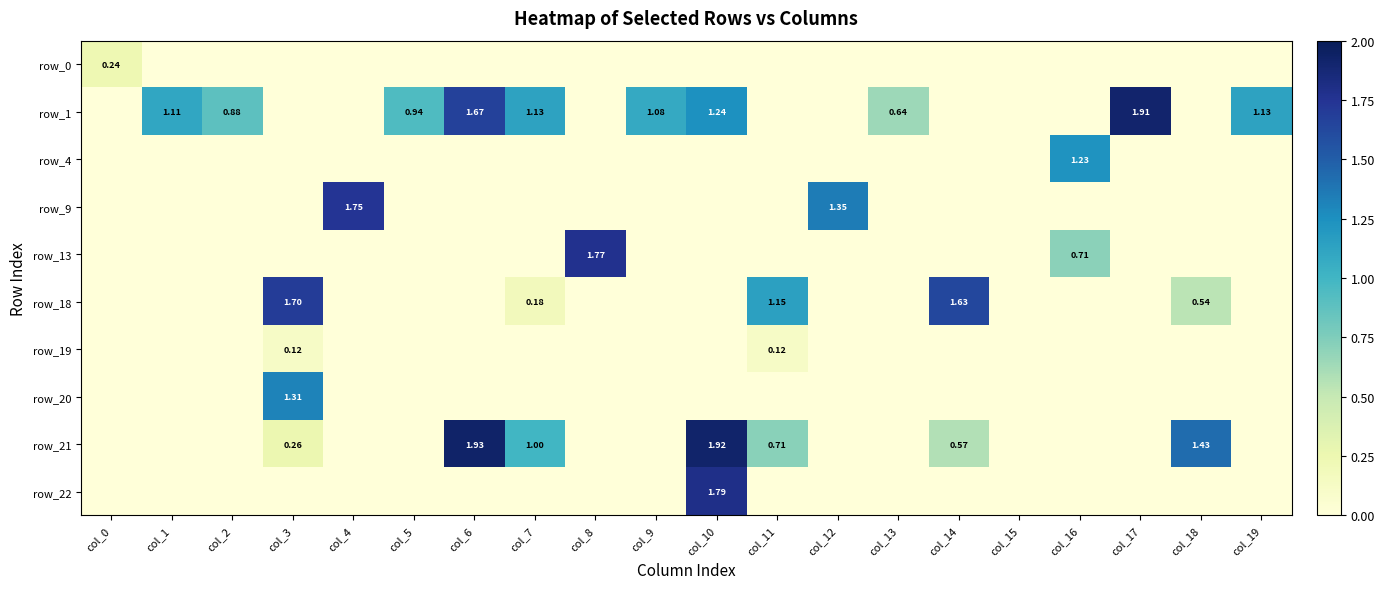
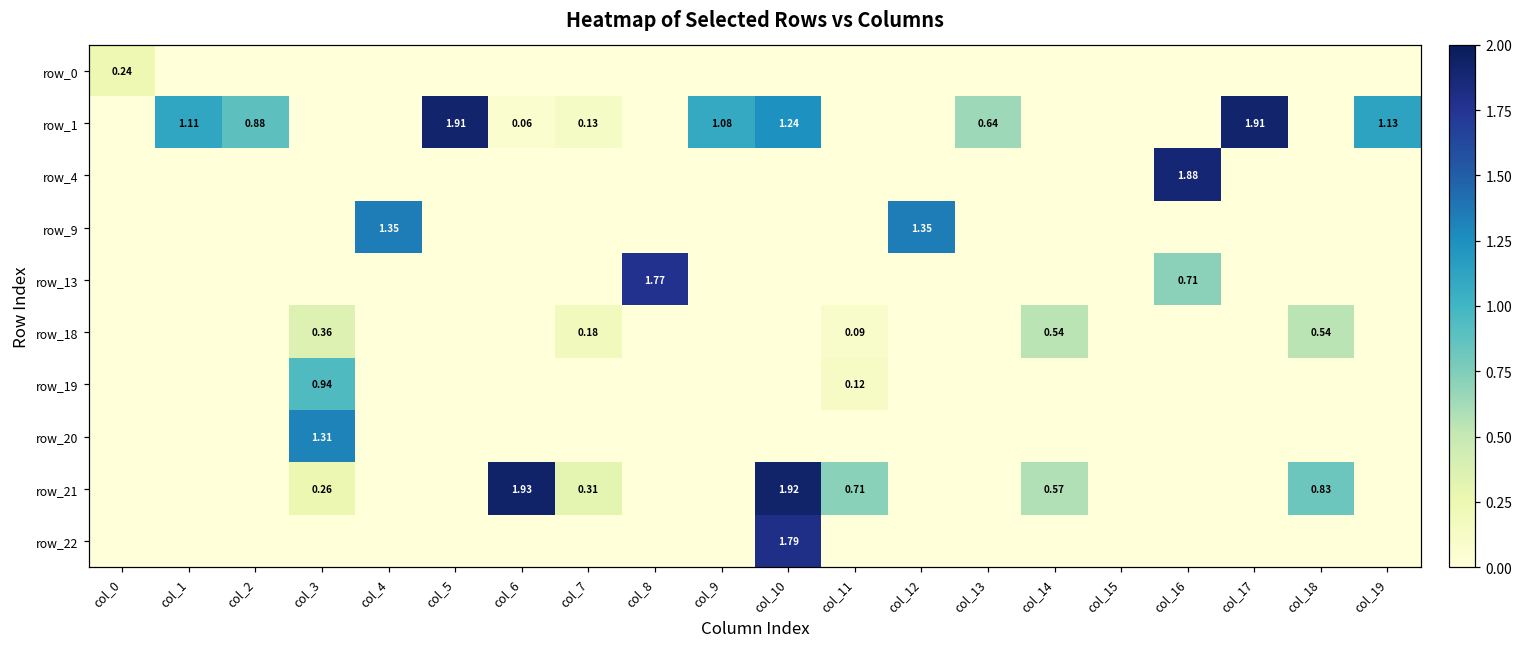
  {
    "row_0": {
      "col_0": 0.24
    },
    "row_1": {
      "col_1": 1.11,
      "col_2": 0.88,
-     "col_5": 0.94,
-     "col_6": 1.67,
-     "col_7": 1.13,
+     "col_5": 1.91,
+     "col_6": 0.06,
+     "col_7": 0.13,
      "col_9": 1.08,
      "col_10": 1.24,
      "col_13": 0.64,
      "col_17": 1.91,
      "col_19": 1.13
    },
    "row_4": {
-     "col_16": 1.23
+     "col_16": 1.88
    },
    "row_9": {
-     "col_4": 1.75,
+     "col_4": 1.35,
      "col_12": 1.35
    },
    "row_13": {
      "col_8": 1.77,
      "col_16": 0.71
    },
    "row_18": {
-     "col_3": 1.70,
+     "col_3": 0.36,
      "col_7": 0.18,
-     "col_11": 1.15,
-     "col_14": 1.63,
+     "col_11": 0.09,
+     "col_14": 0.54,
      "col_18": 0.54
    },
    "row_19": {
-     "col_3": 0.12,
+     "col_3": 0.94,
      "col_11": 0.12
    },
    "row_20": {
      "col_3": 1.31
    },
    "row_21": {
      "col_3": 0.26,
      "col_6": 1.93,
-     "col_7": 1.00,
+     "col_7": 0.31,
      "col_10": 1.92,
      "col_11": 0.71,
      "col_14": 0.57,
-     "col_18": 1.43
+     "col_18": 0.83
    },
    "row_22": {
      "col_10": 1.79
    }
  }
